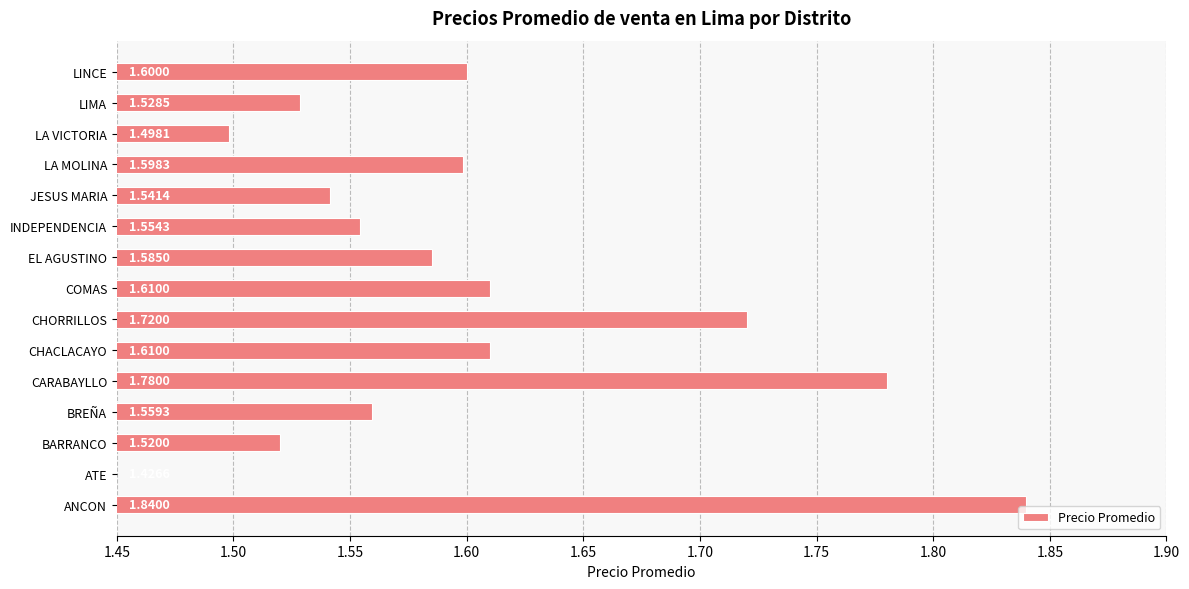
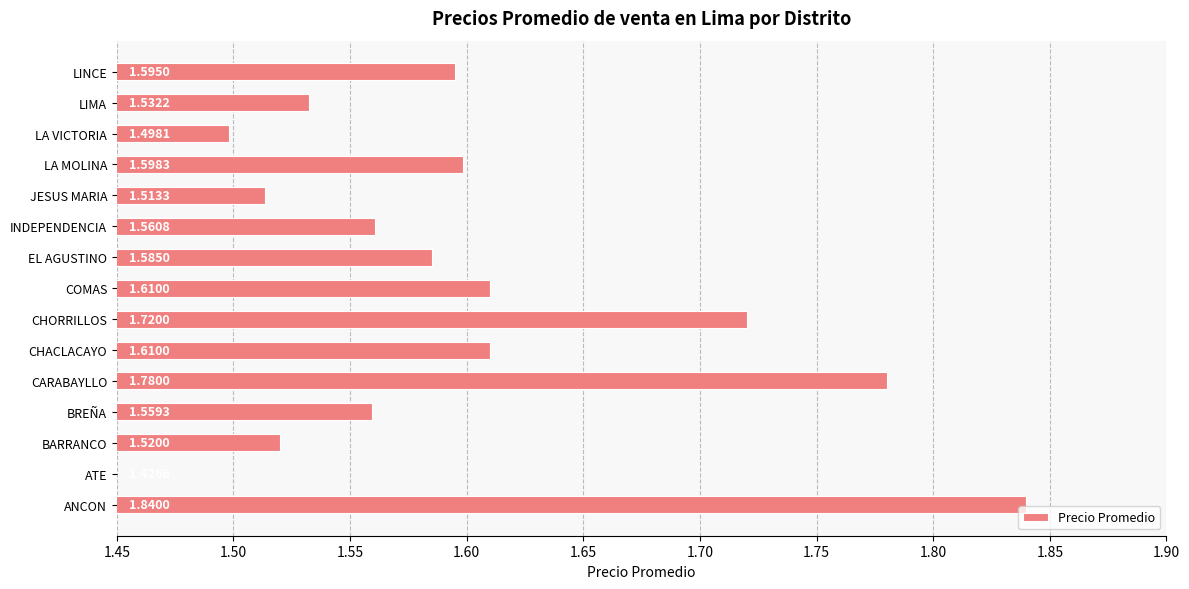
  {
-   "LINCE": 1.6000,
-   "LIMA": 1.5285,
+   "LINCE": 1.5950,
+   "LIMA": 1.5322,
    "LA VICTORIA": 1.4981,
    "LA MOLINA": 1.5983,
-   "JESUS MARIA": 1.5414,
-   "INDEPENDENCIA": 1.5543,
+   "JESUS MARIA": 1.5133,
+   "INDEPENDENCIA": 1.5608,
    "EL AGUSTINO": 1.5850,
    "COMAS": 1.6100,
    "CHORRILLOS": 1.7200,
    "CHACLACAYO": 1.6100,
    "CARABAYLLO": 1.7800,
    "BREÑA": 1.5593,
    "BARRANCO": 1.5200,
    "ANCON": 1.8400
  }
